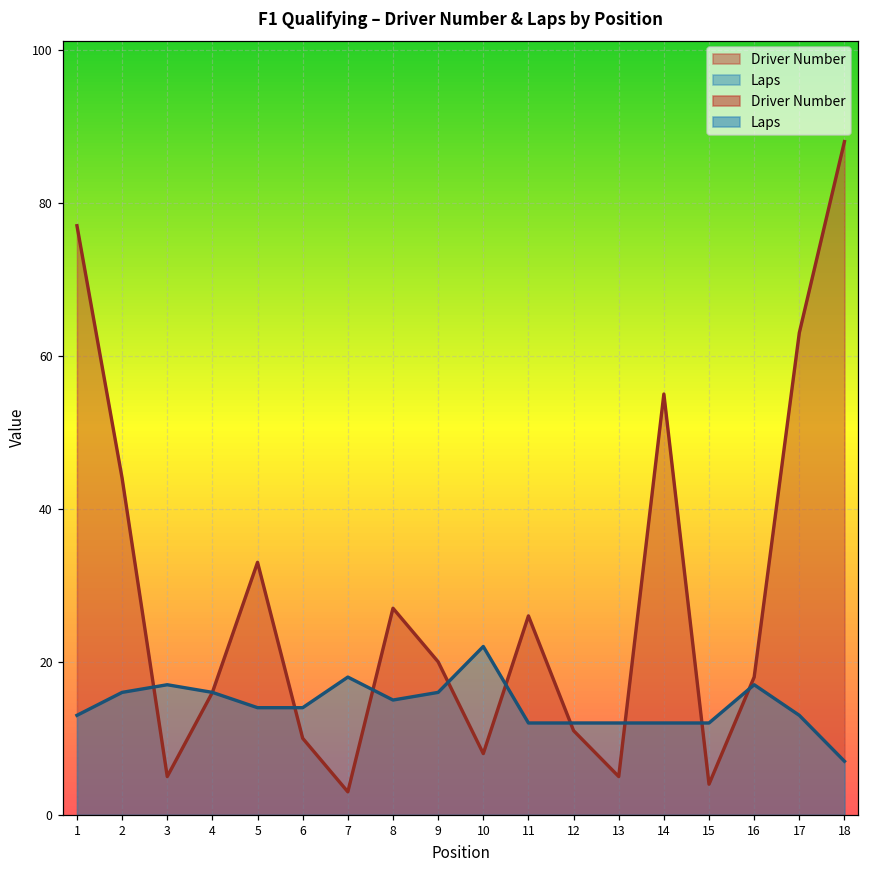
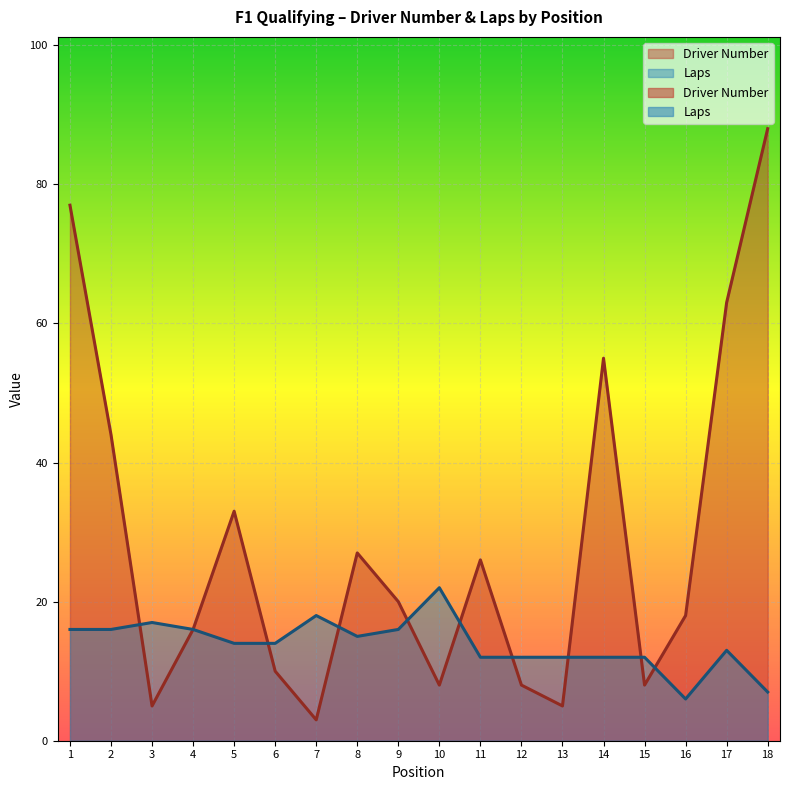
  {
    "Driver Number": {
      "1": 77,
      "2": 44,
      "3": 5,
      "5": 33,
      "6": 10,
      "7": 3,
      "8": 27,
      "9": 20,
      "10": 8,
      "11": 26,
-     "12": 11,
+     "12": 8,
      "13": 5,
      "14": 55,
-     "15": 4,
+     "15": 8,
      "16": 18,
      "17": 63,
      "18": 88
    },
    "Laps": {
-     "1": 13,
+     "1": 16,
      "2": 16,
      "3": 17,
      "5": 14,
      "6": 14,
      "7": 18,
      "8": 15,
      "9": 16,
      "10": 22,
      "11": 12,
      "12": 12,
      "13": 12,
      "14": 12,
      "15": 12,
-     "16": 17,
+     "16": 6,
      "17": 13,
      "18": 7
    }
  }
